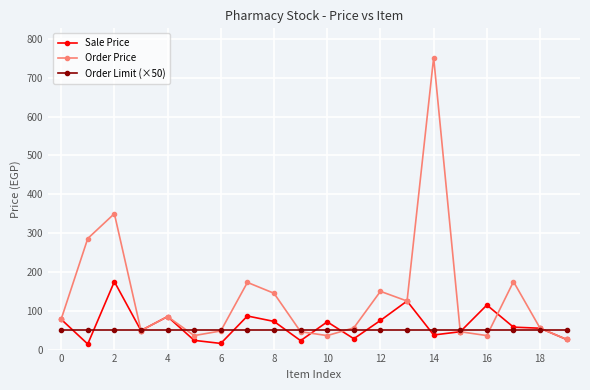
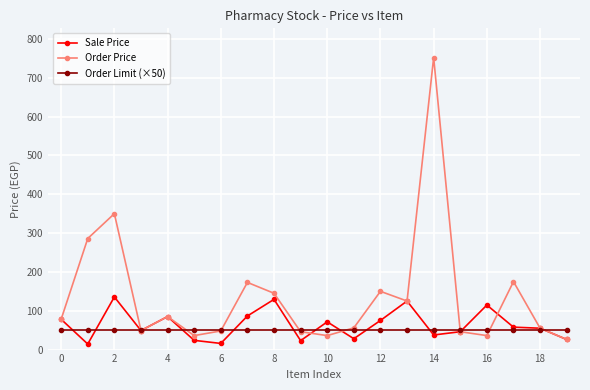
  {
    "Sale Price": {
-     "2": 180,
+     "2": 140,
      "6": 20,
-     "8": 70,
+     "8": 130,
      "10": 70,
      "12": 80,
      "14": 40,
      "16": 110
    },
    "Order Price": {
      "2": 350,
      "8": 150,
      "10": 40,
      "12": 150,
      "14": 750,
      "16": 40
    },
    "Order Limit (×50)": {
      "0": 50,
      "2": 50,
      "4": 50,
      "8": 50,
      "10": 50,
      "12": 50,
      "14": 50,
      "16": 50
    }
  }
